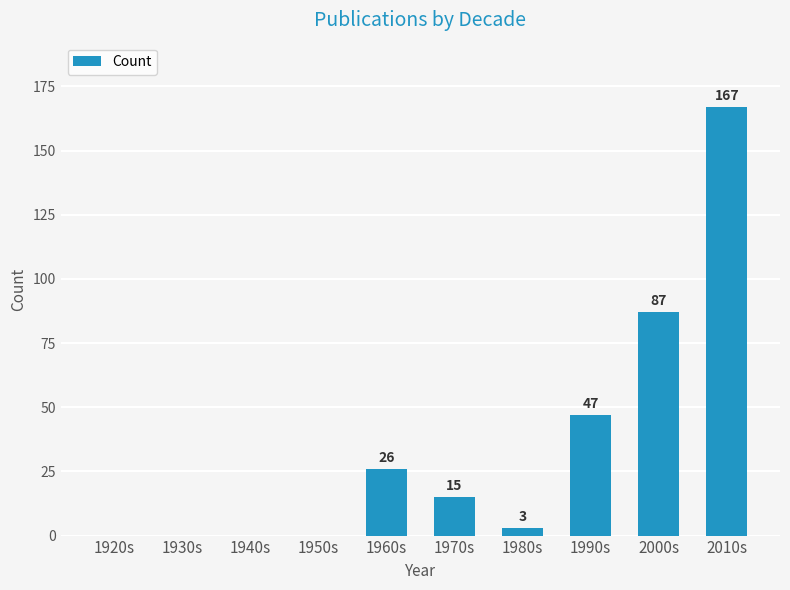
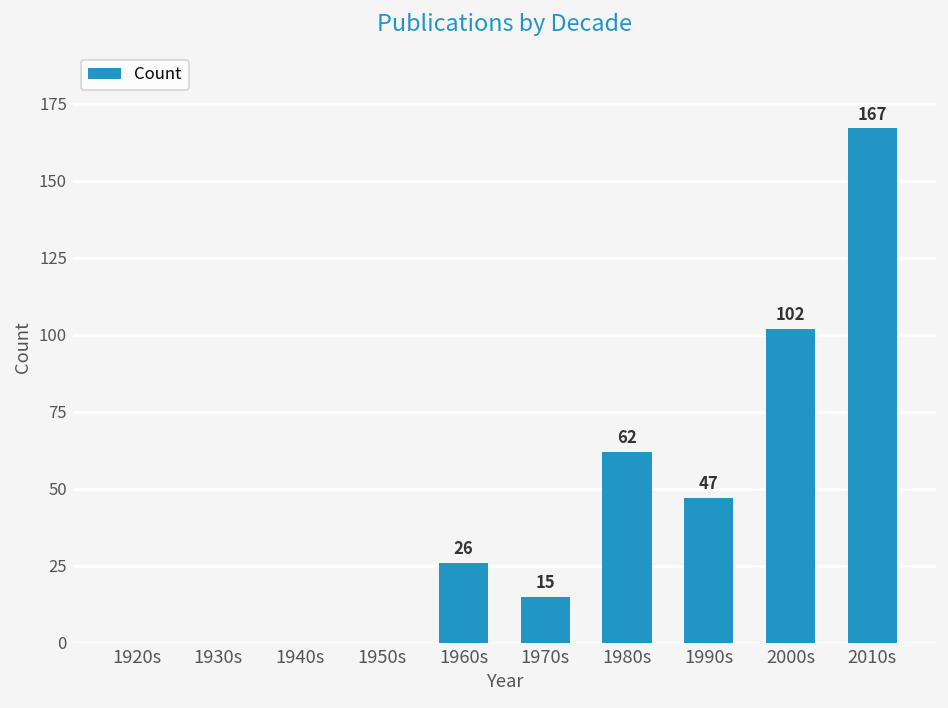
  {
    "1960s": 26,
    "1970s": 15,
-   "1980s": 3,
+   "1980s": 62,
    "1990s": 47,
-   "2000s": 87,
+   "2000s": 102,
    "2010s": 167
  }
